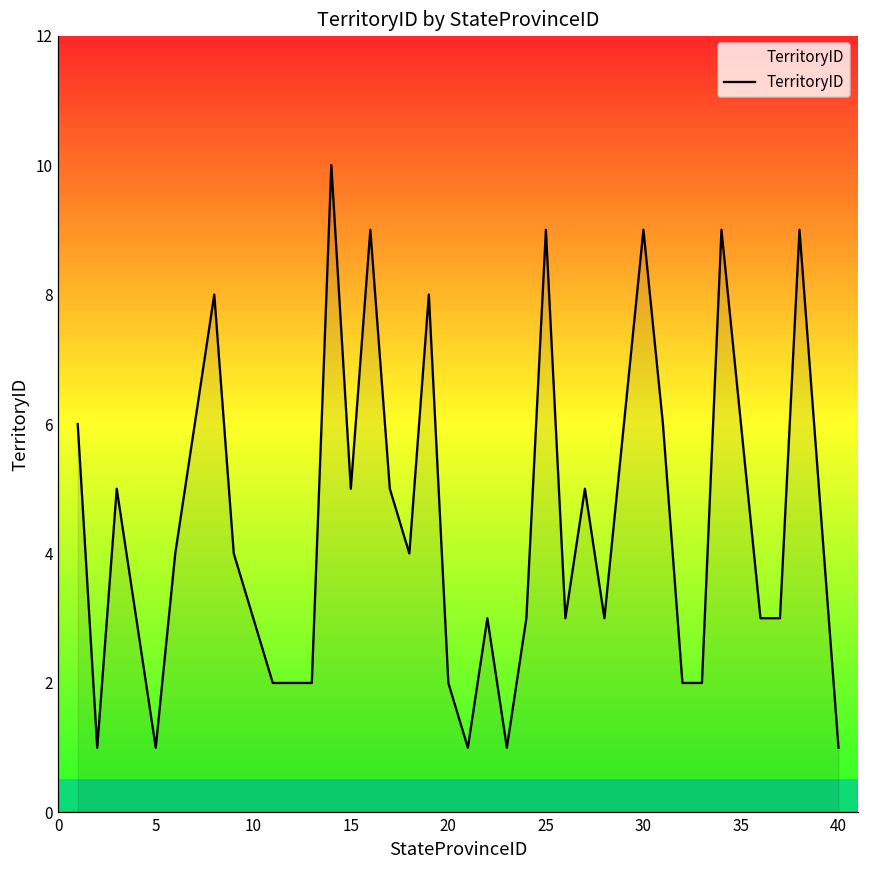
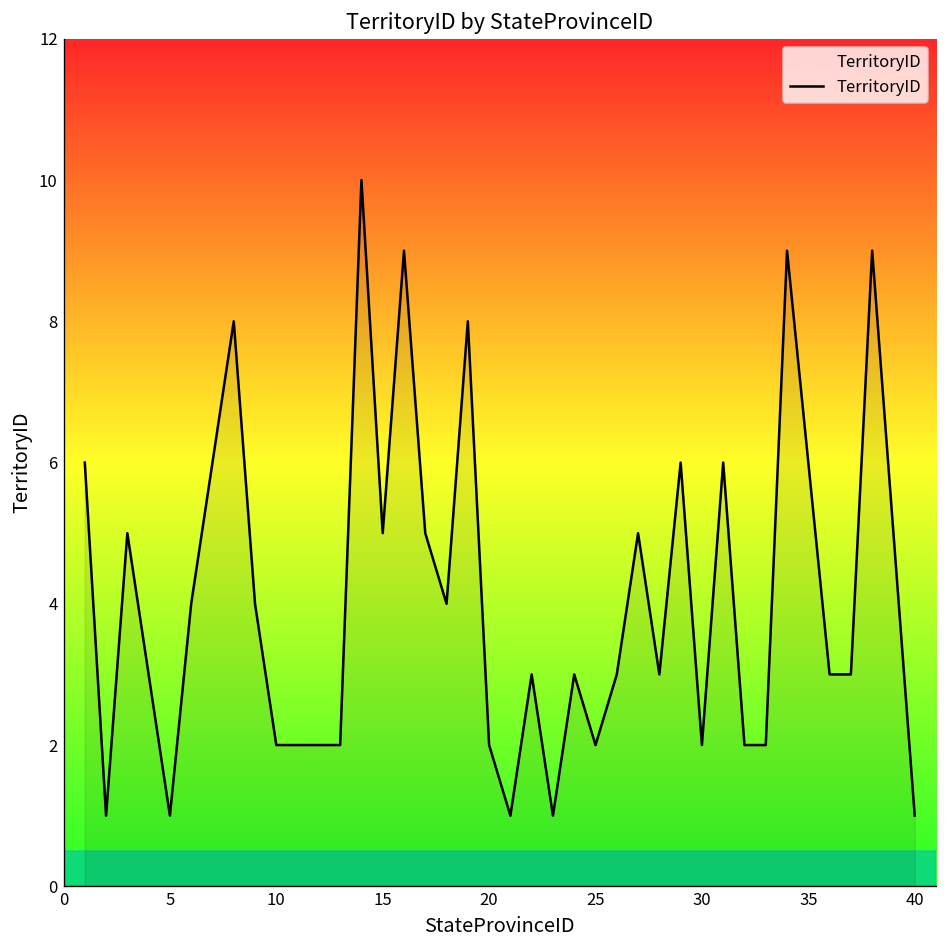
  {
    "5": 1,
-   "10": 3,
+   "10": 2,
    "15": 5,
    "20": 2,
-   "25": 9,
-   "30": 9,
+   "25": 2,
+   "30": 2,
    "35": 6,
    "40": 1
  }
